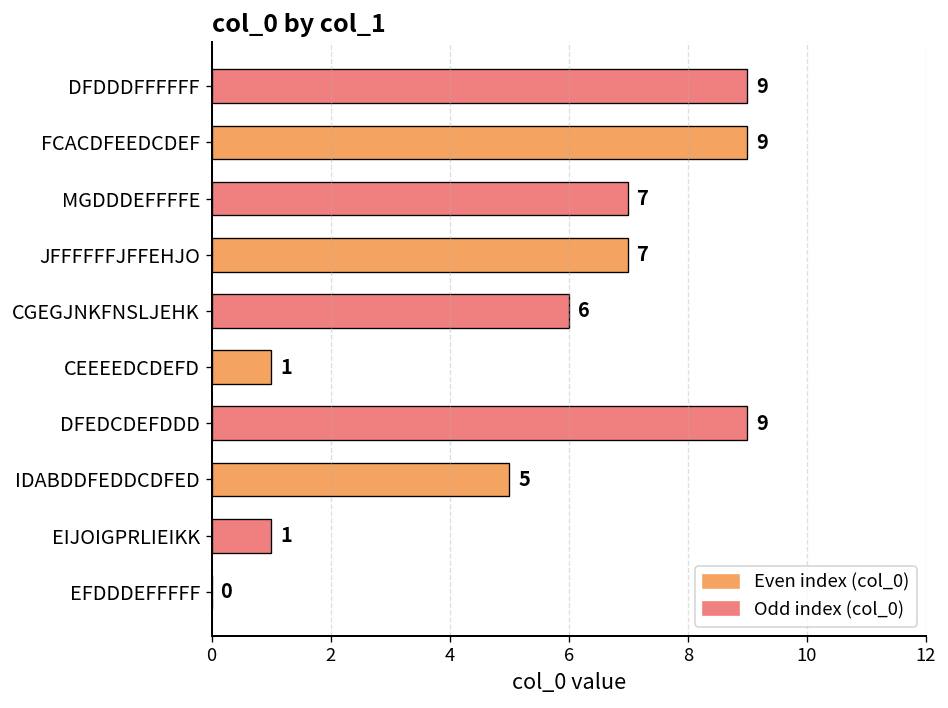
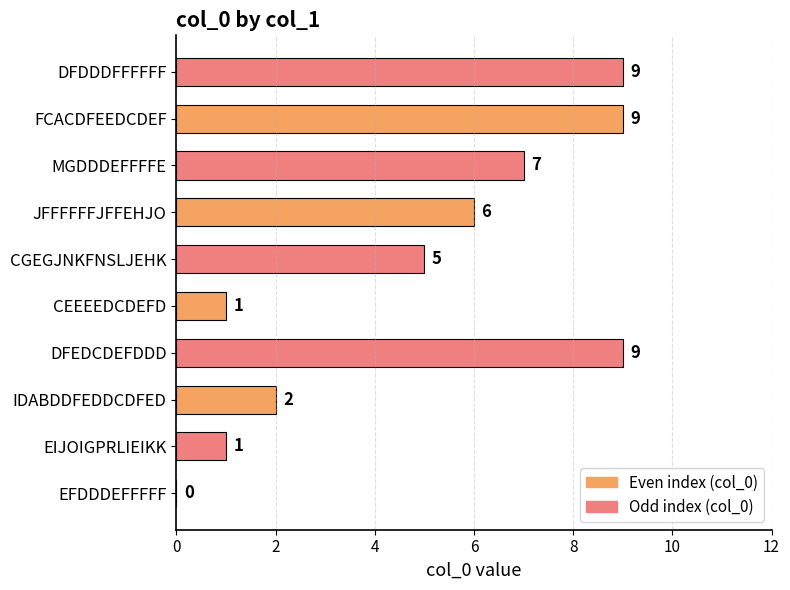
  {
    "DFDDDFFFFFF": 9,
    "FCACDFEEDCDEF": 9,
    "MGDDDEFFFFE": 7,
-   "JFFFFFFJFFEHJO": 7,
-   "CGEGJNKFNSLJEHK": 6,
+   "JFFFFFFJFFEHJO": 6,
+   "CGEGJNKFNSLJEHK": 5,
    "CEEEEDCDEFD": 1,
    "DFEDCDEFDDD": 9,
-   "IDABDDFEDDCDFED": 5,
+   "IDABDDFEDDCDFED": 2,
    "EIJOIGPRLIEIKK": 1,
    "EFDDDEFFFFF": 0
  }
